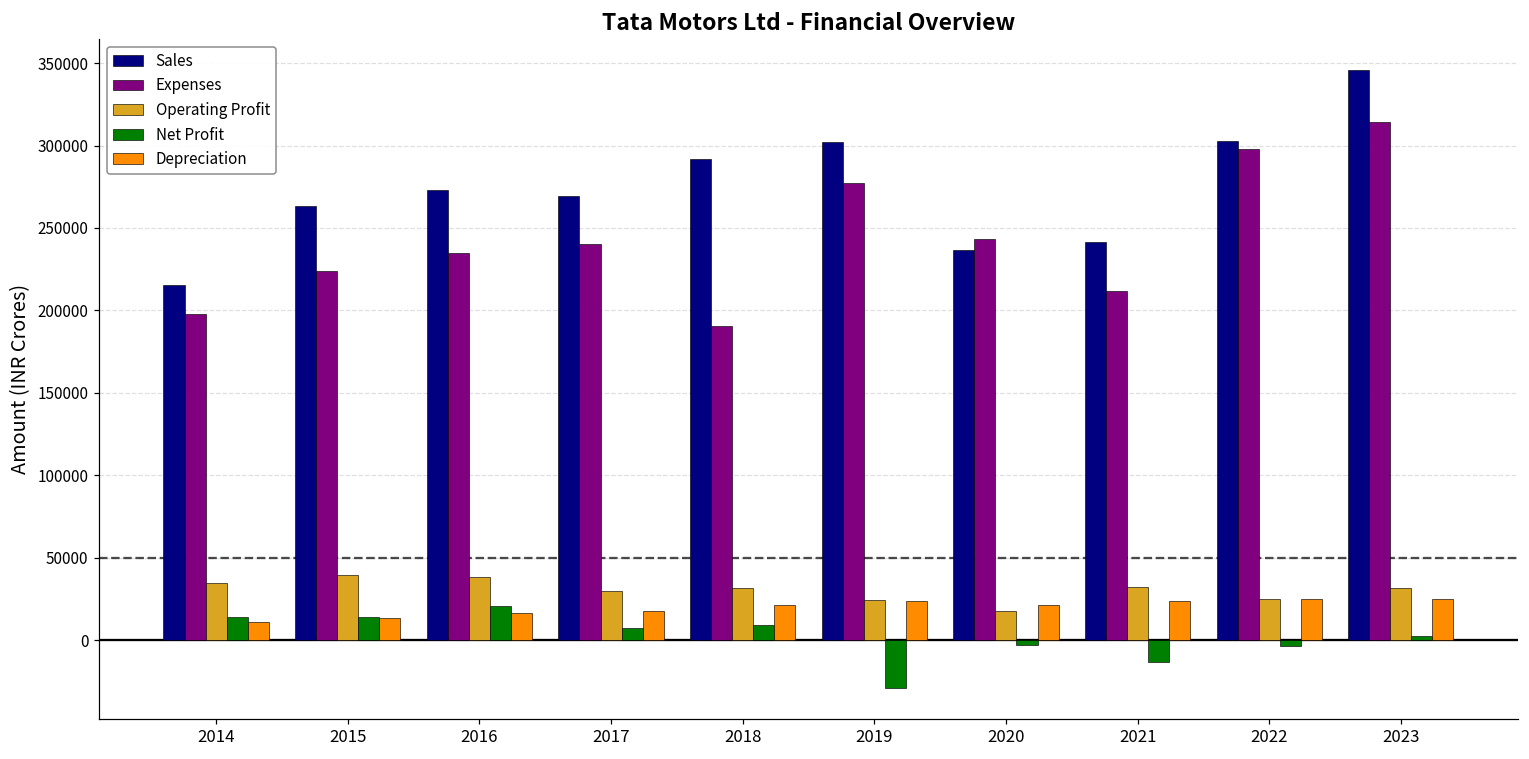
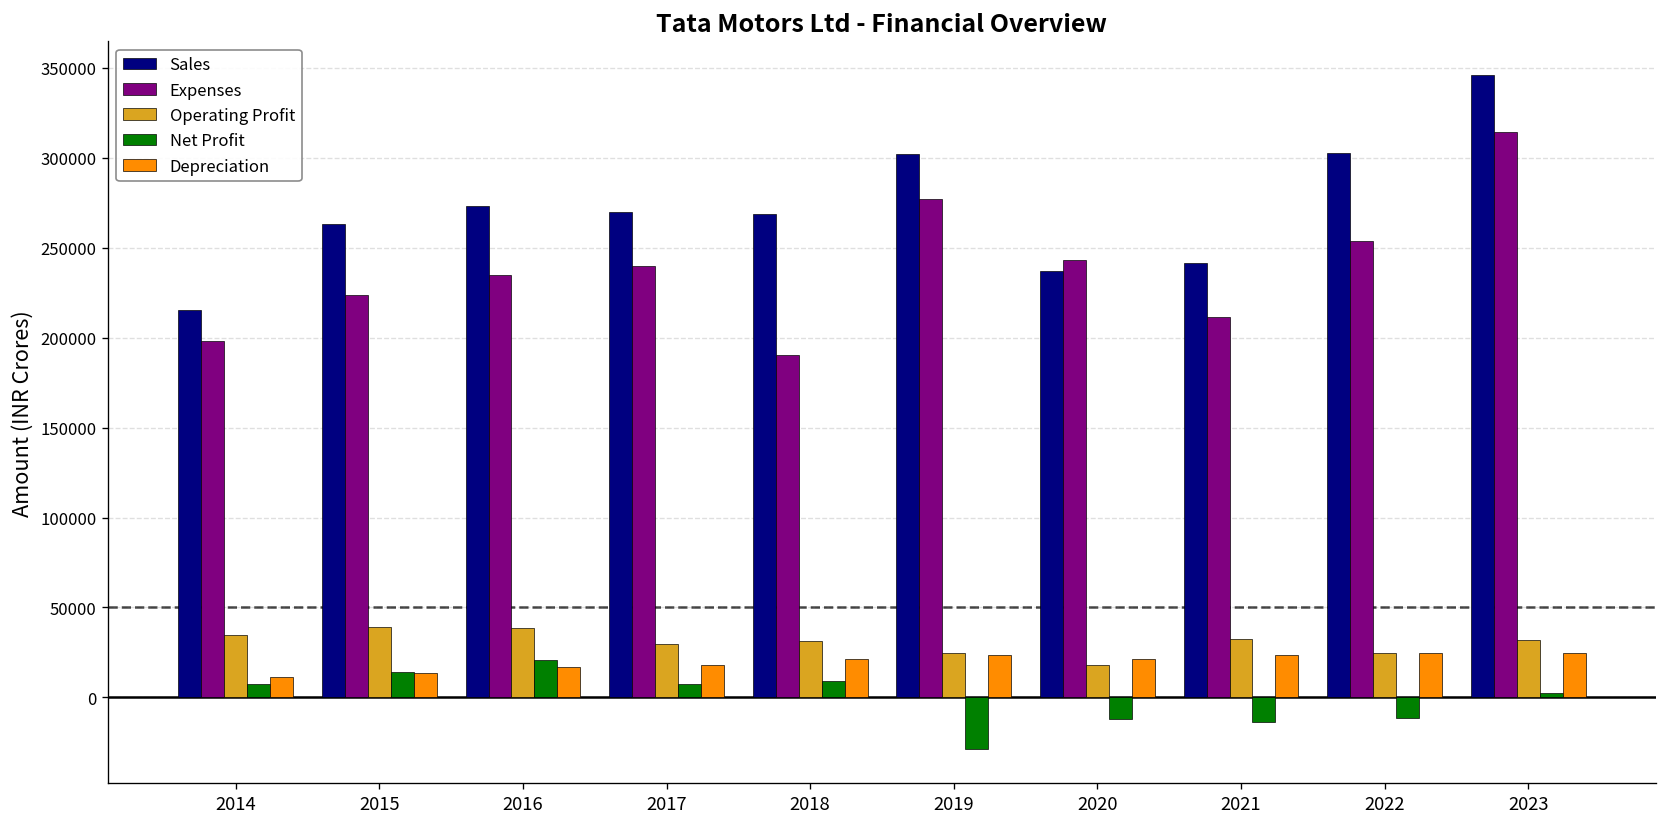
  {
    "Sales": {
      "2014": 215000,
      "2015": 263000,
      "2016": 273000,
      "2017": 270000,
-     "2018": 292000,
+     "2018": 269000,
      "2019": 302000,
      "2020": 237000,
      "2021": 241000,
      "2022": 303000,
      "2023": 346000
    },
    "Expenses": {
      "2014": 198000,
      "2015": 224000,
      "2016": 235000,
      "2017": 240000,
      "2018": 191000,
      "2019": 277000,
      "2020": 243000,
      "2021": 212000,
-     "2022": 298000,
+     "2022": 254000,
      "2023": 314000
    },
    "Net Profit": {
-     "2014": 14000,
+     "2014": 7000,
      "2015": 14000,
      "2016": 21000,
      "2017": 7000,
      "2018": 9000,
      "2019": -29000,
-     "2020": -3000,
+     "2020": -12000,
      "2021": -13000,
-     "2022": -4000,
+     "2022": -11000,
      "2023": 2000
    }
  }
